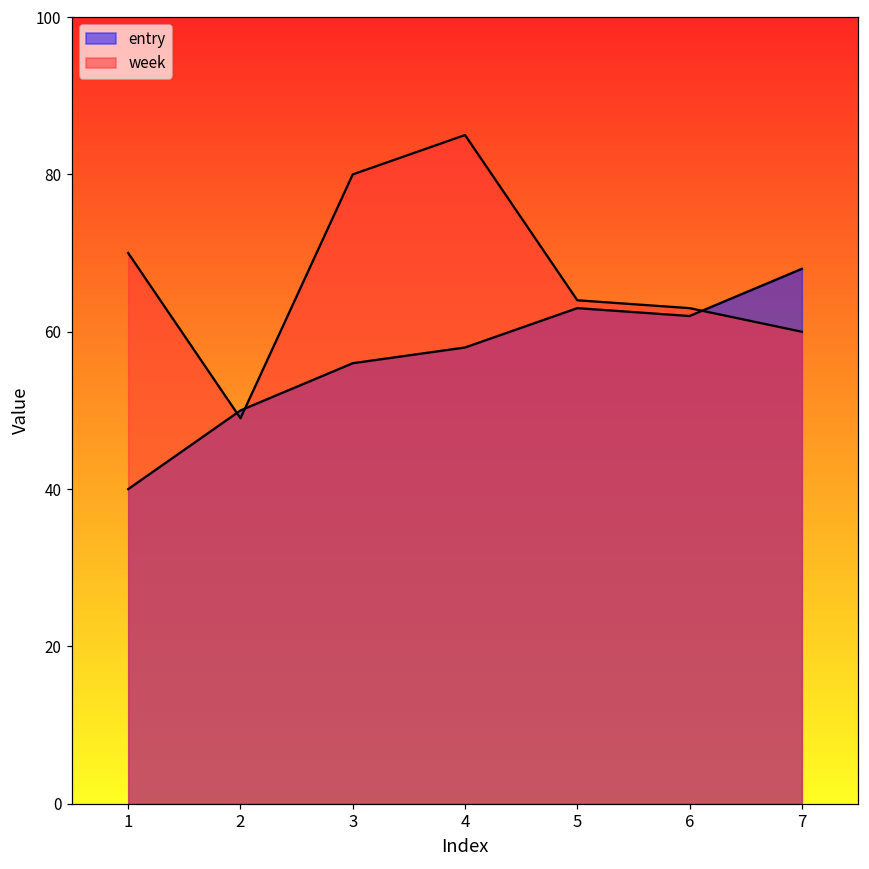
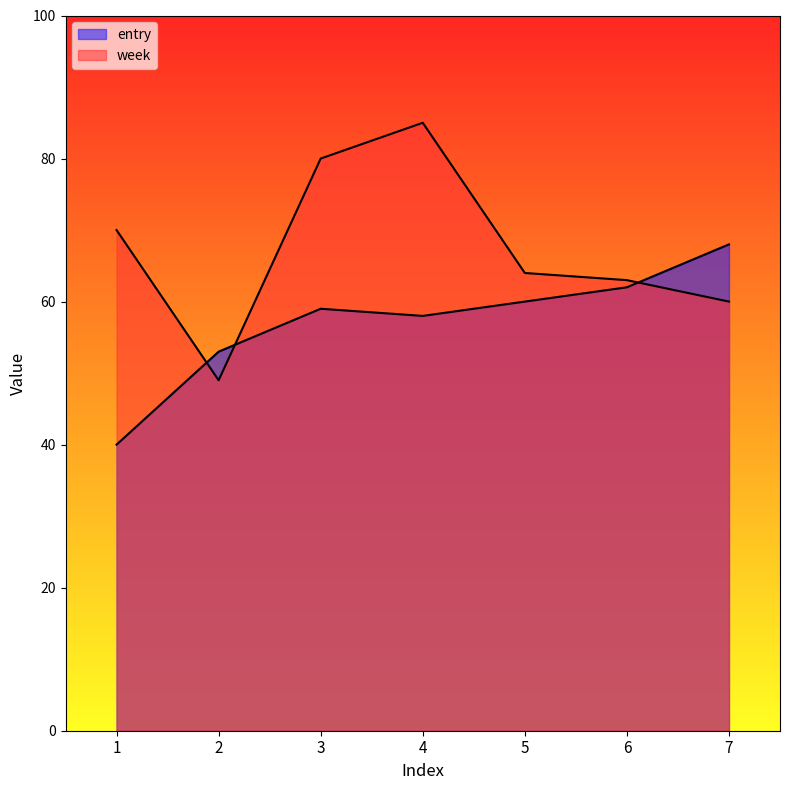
  {
    "entry": {
      "1": 40,
-     "2": 50,
-     "3": 56,
+     "2": 53,
+     "3": 59,
      "4": 58,
-     "5": 63,
+     "5": 60,
      "6": 62,
      "7": 68
    },
    "week": {
      "1": 70,
      "2": 49,
      "3": 80,
      "4": 85,
      "5": 64,
      "6": 63,
      "7": 60
    }
  }
